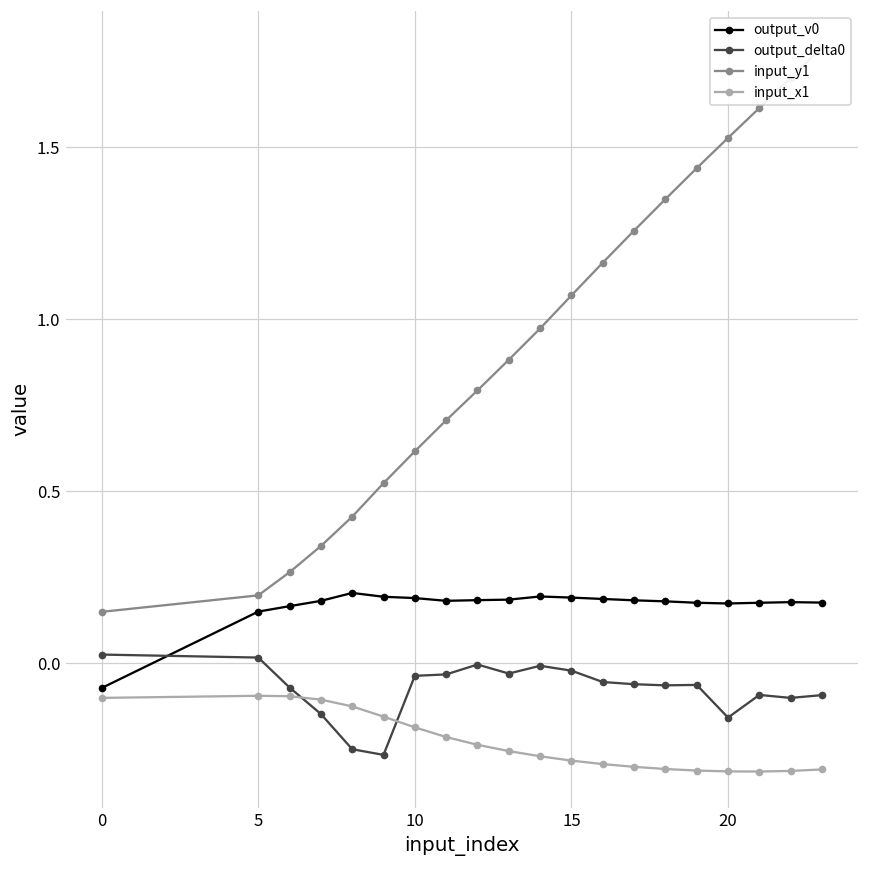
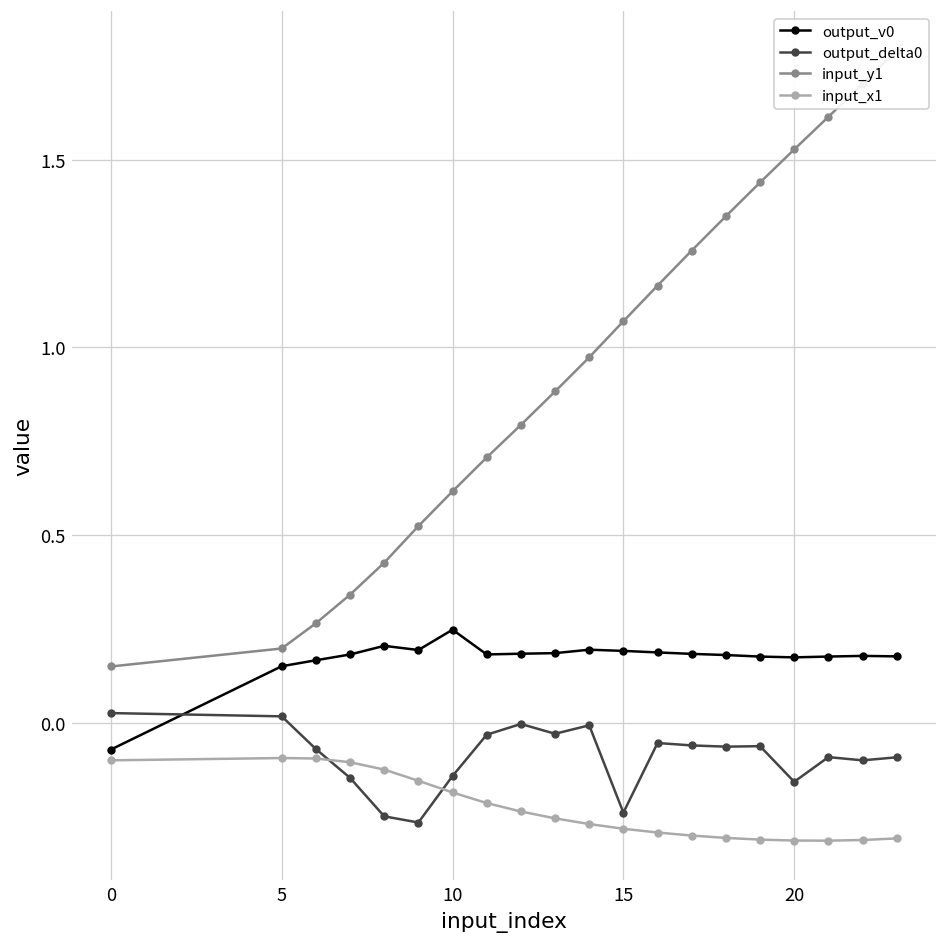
  {
    "output_v0": {
      "0": -0.07,
      "5": 0.15,
-     "10": 0.19,
+     "10": 0.25,
      "15": 0.19,
      "20": 0.17
    },
    "output_delta0": {
      "0": 0.03,
      "5": 0.02,
-     "10": -0.04,
-     "15": -0.02,
+     "10": -0.14,
+     "15": -0.24,
      "20": -0.16
    }
  }
